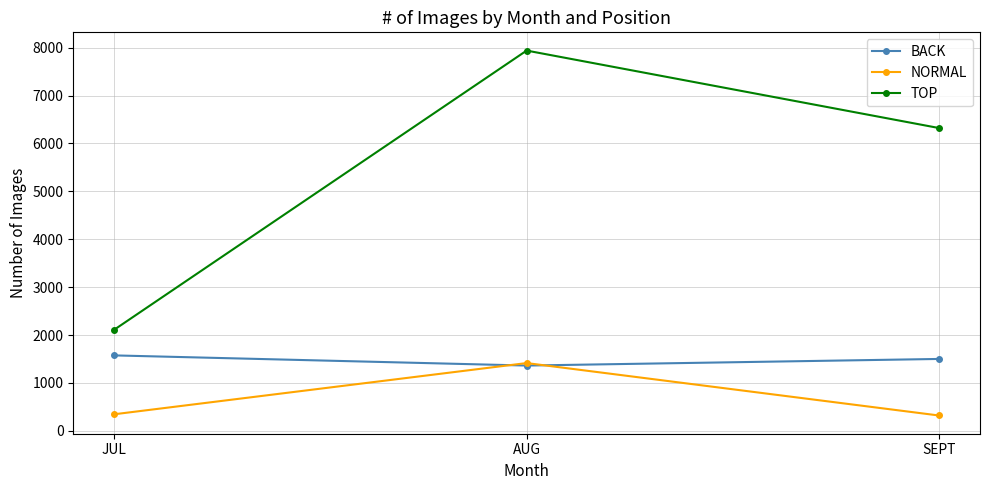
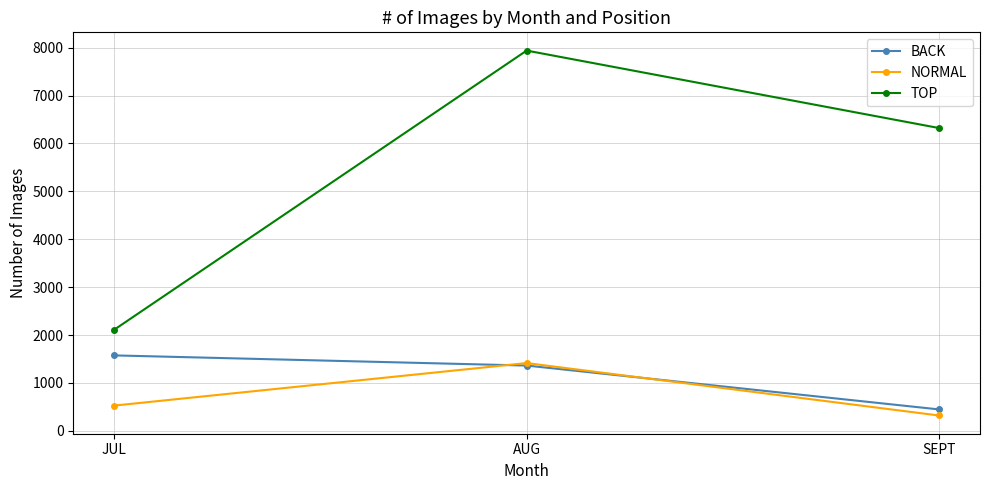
  {
    "BACK": {
      "JUL": 1600,
-     "SEPT": 1500
+     "SEPT": 400
    },
    "NORMAL": {
-     "JUL": 300,
+     "JUL": 500,
      "SEPT": 300
    },
    "TOP": {
      "JUL": 2100,
      "AUG": 7900,
      "SEPT": 6300
    }
  }
